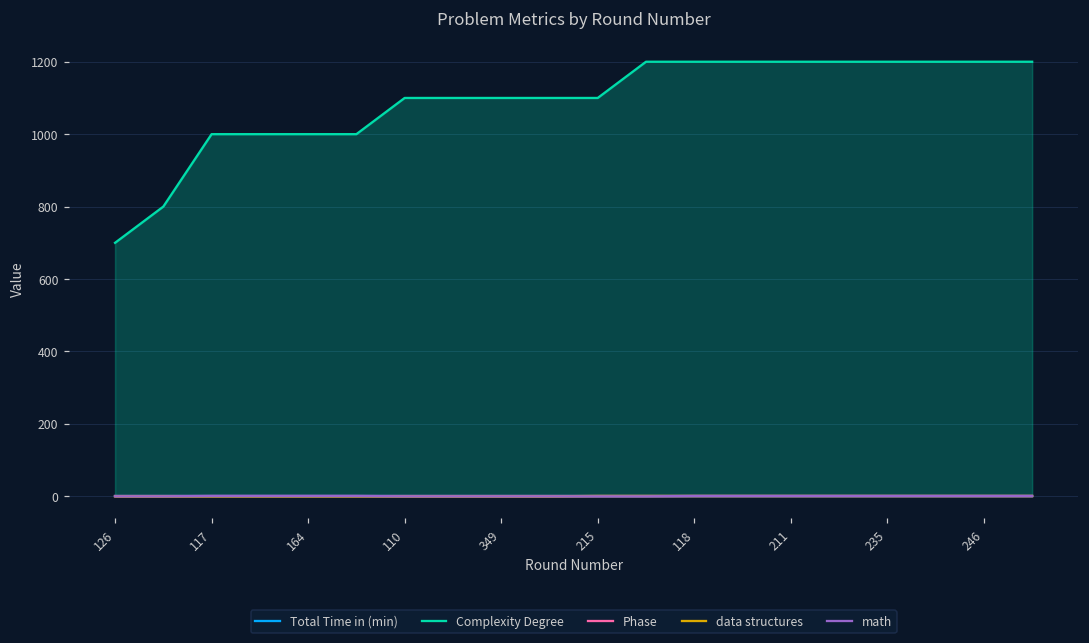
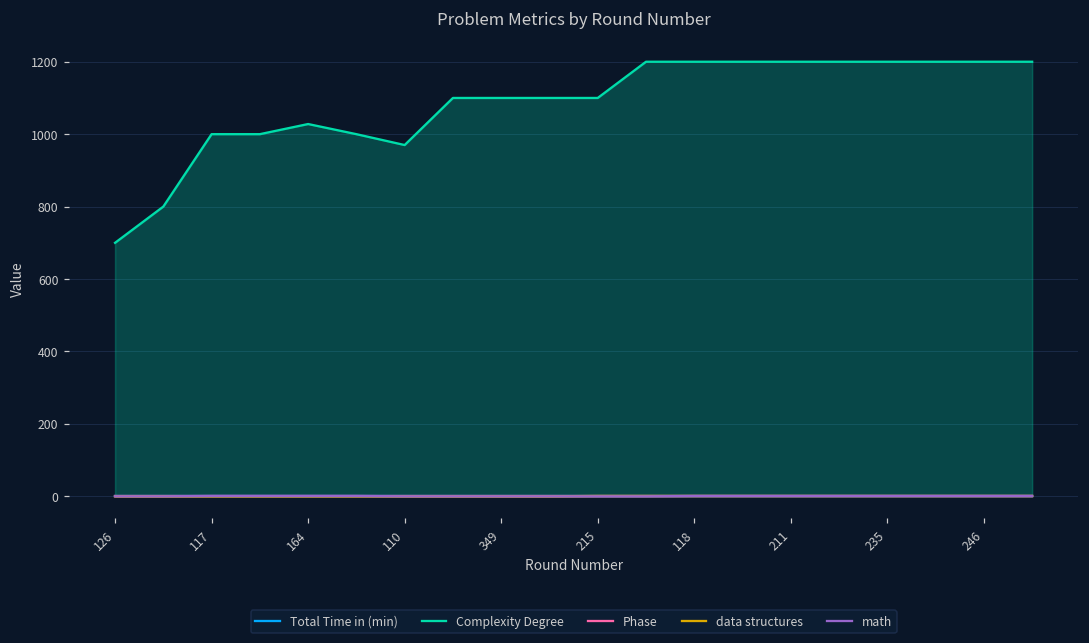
  {
    "Complexity Degree": {
      "126": 700,
      "117": 1000,
-     "164": 1000,
-     "110": 1100,
+     "164": 1030,
+     "110": 970,
      "349": 1100,
      "215": 1100,
      "118": 1200,
      "211": 1200,
      "235": 1200,
      "246": 1200
    }
  }
